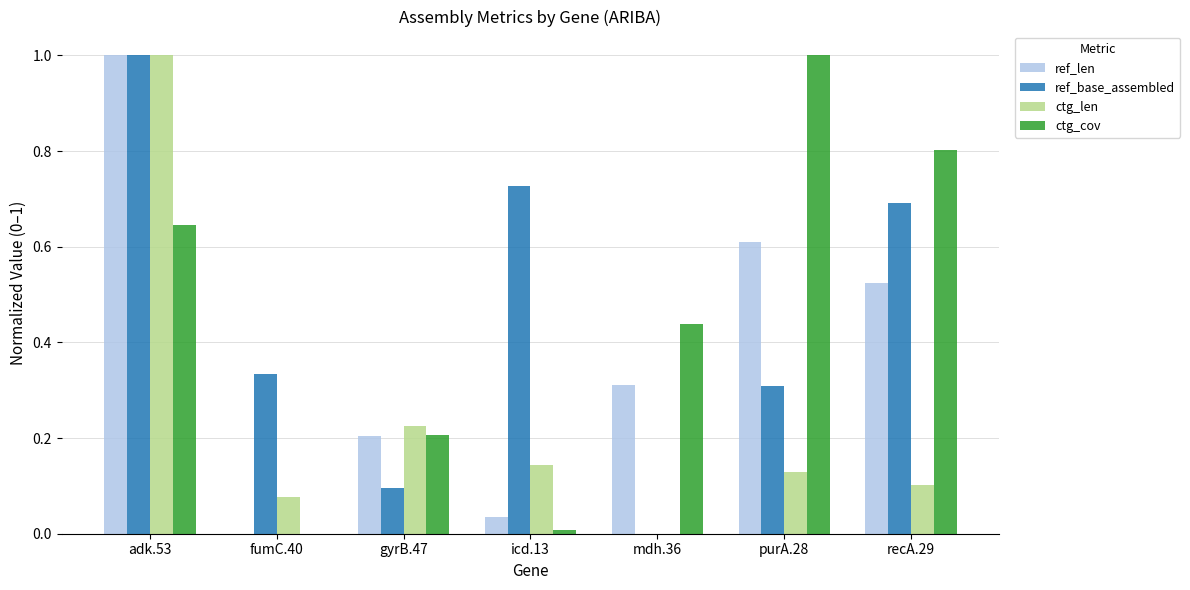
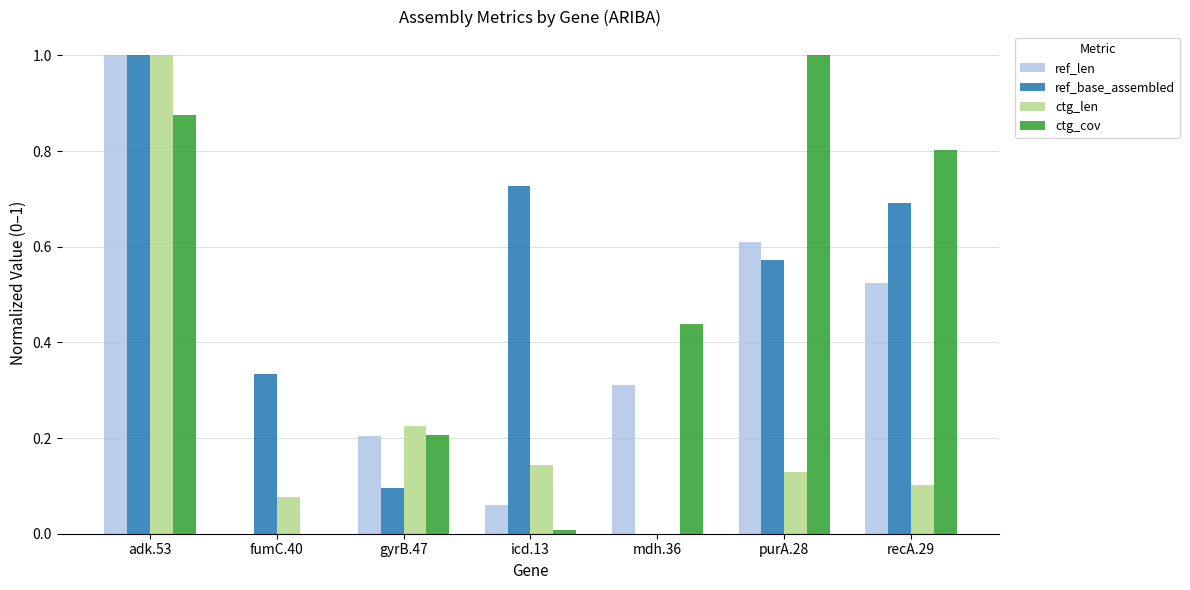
  {
    "ref_len": {
      "adk.53": 1.00,
      "fumC.40": 0.00,
      "gyrB.47": 0.21,
-     "icd.13": 0.04,
+     "icd.13": 0.06,
      "mdh.36": 0.31,
      "purA.28": 0.61,
      "recA.29": 0.53
    },
    "ref_base_assembled": {
      "adk.53": 1.00,
      "fumC.40": 0.33,
      "gyrB.47": 0.10,
      "icd.13": 0.73,
      "mdh.36": 0.00,
-     "purA.28": 0.31,
+     "purA.28": 0.57,
      "recA.29": 0.69
    },
    "ctg_len": {
      "adk.53": 1.00,
      "fumC.40": 0.08,
      "gyrB.47": 0.23,
      "icd.13": 0.14,
      "mdh.36": 0.00,
      "purA.28": 0.13,
      "recA.29": 0.10
    },
    "ctg_cov": {
-     "adk.53": 0.64,
+     "adk.53": 0.88,
      "fumC.40": 0.00,
      "gyrB.47": 0.21,
      "icd.13": 0.01,
      "mdh.36": 0.44,
      "purA.28": 1.00,
      "recA.29": 0.80
    }
  }
